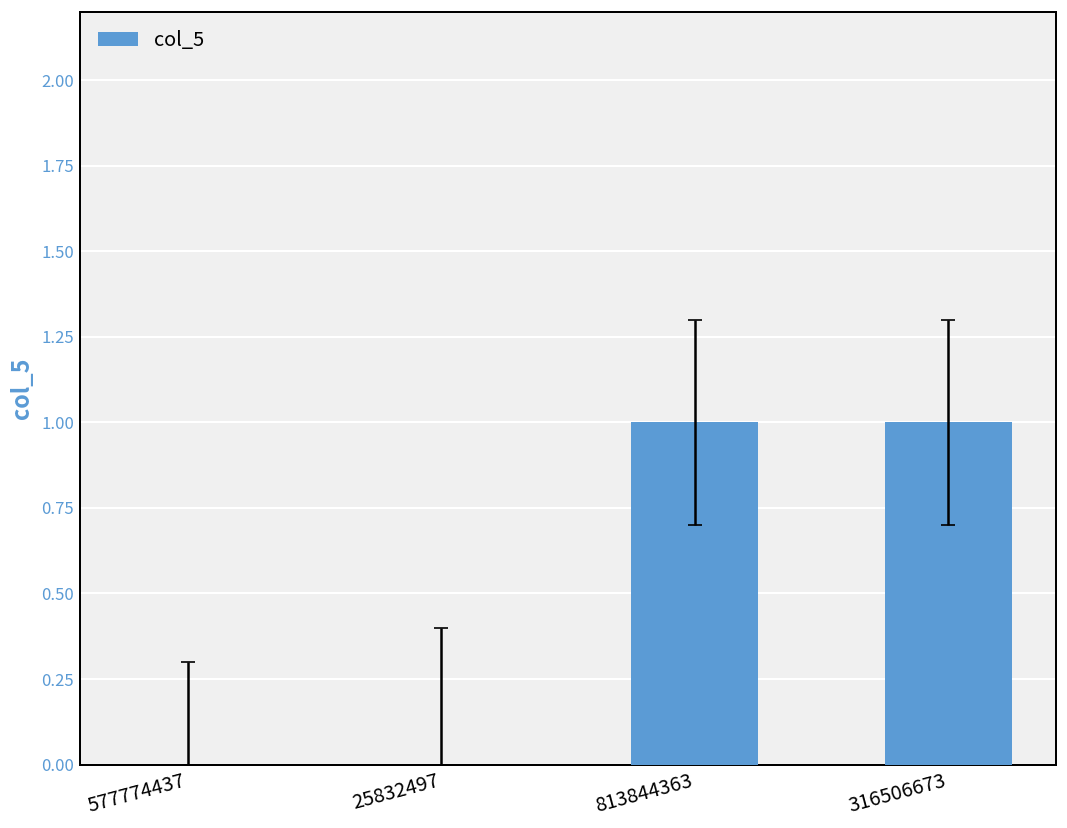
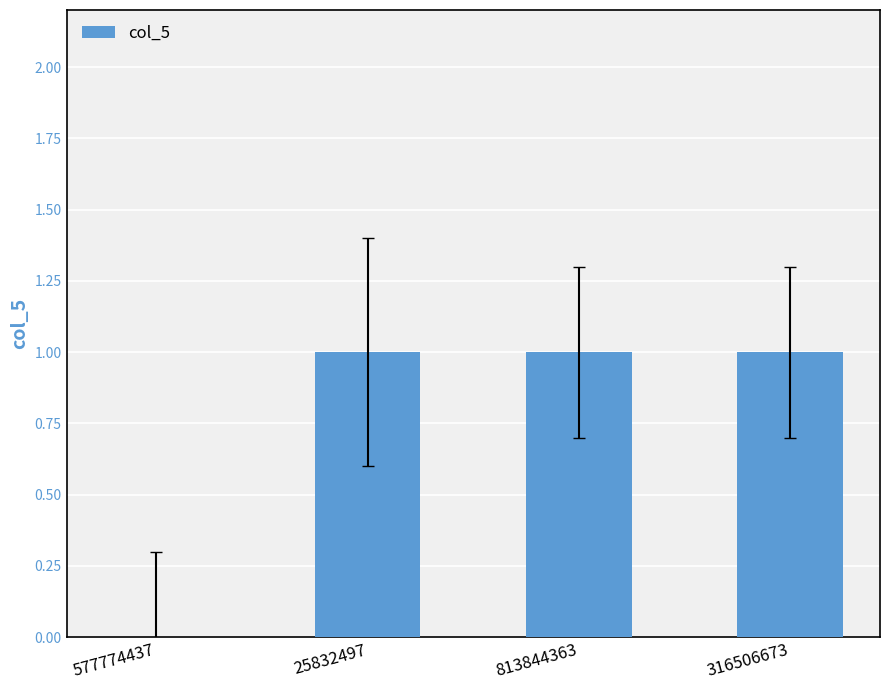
  {
    "col_5": {
      "577774437": 0,
-     "25832497": 0,
+     "25832497": 1,
      "813844363": 1,
      "316506673": 1
    }
  }
